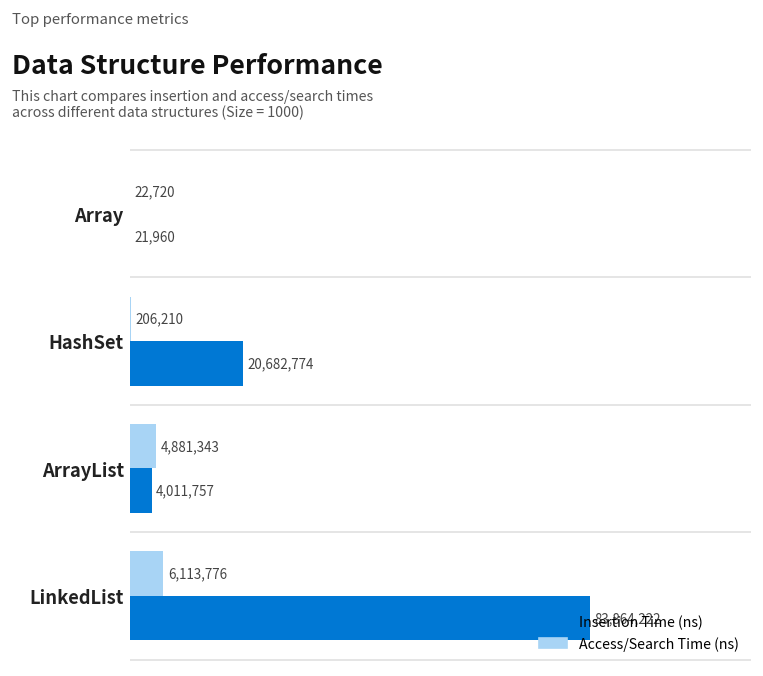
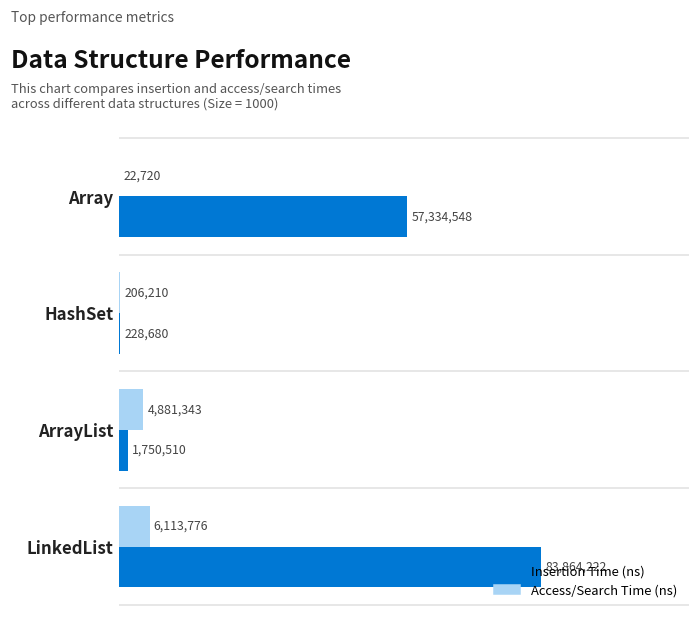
  {
    "Insertion Time (ns)": {
-     "Array": "21,960",
-     "HashSet": "20,682,774",
-     "ArrayList": "4,011,757",
+     "Array": "57,334,548",
+     "HashSet": "228,680",
+     "ArrayList": "1,750,510",
      "LinkedList": "83,864,222"
    },
    "Access/Search Time (ns)": {
      "Array": "22,720",
      "HashSet": "206,210",
      "ArrayList": "4,881,343",
      "LinkedList": "6,113,776"
    }
  }
